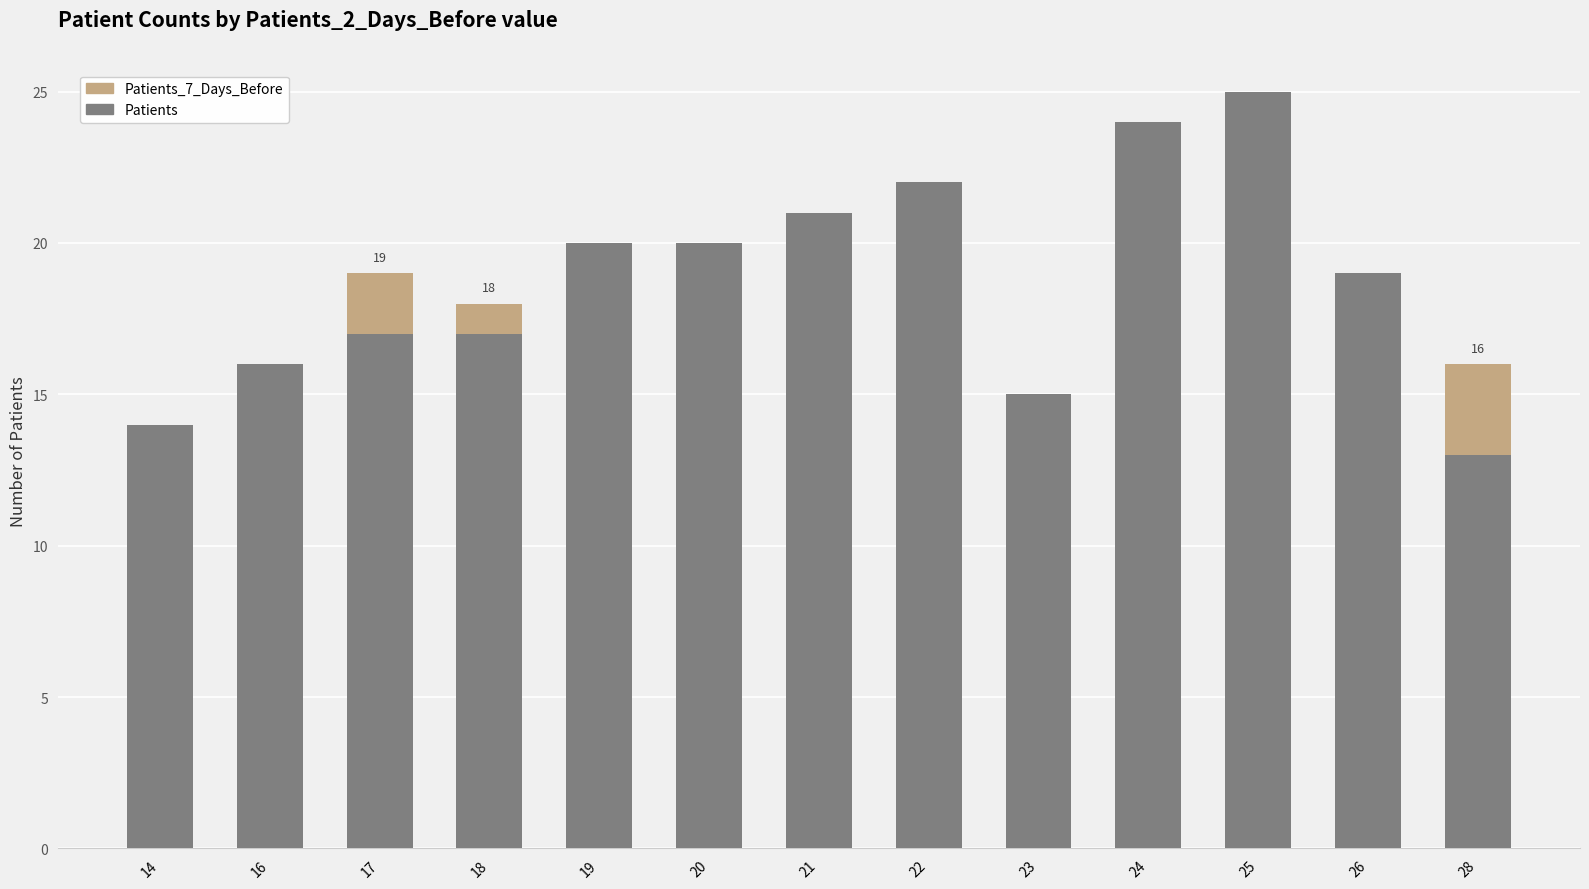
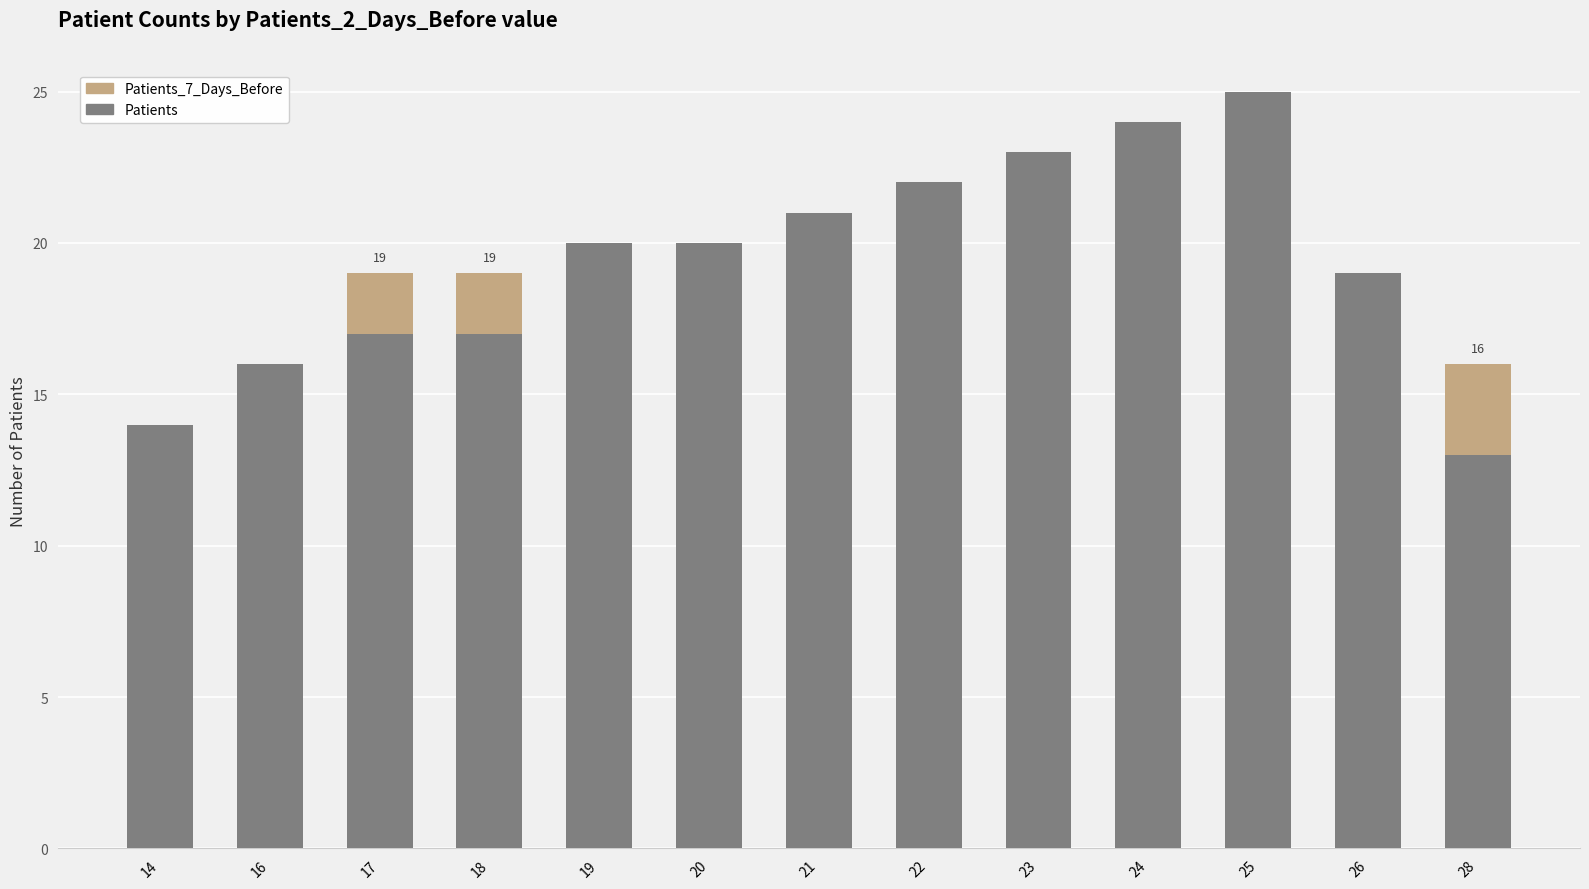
  {
    "Patients_7_Days_Before": {
      "17": 19,
-     "18": 18,
+     "18": 19,
      "28": 16
    },
    "Patients": {
      "14": 14,
      "16": 16,
      "19": 20,
      "20": 20,
      "21": 21,
      "22": 22,
-     "23": 15,
+     "23": 23,
      "24": 24,
      "25": 25,
      "26": 19
    }
  }
